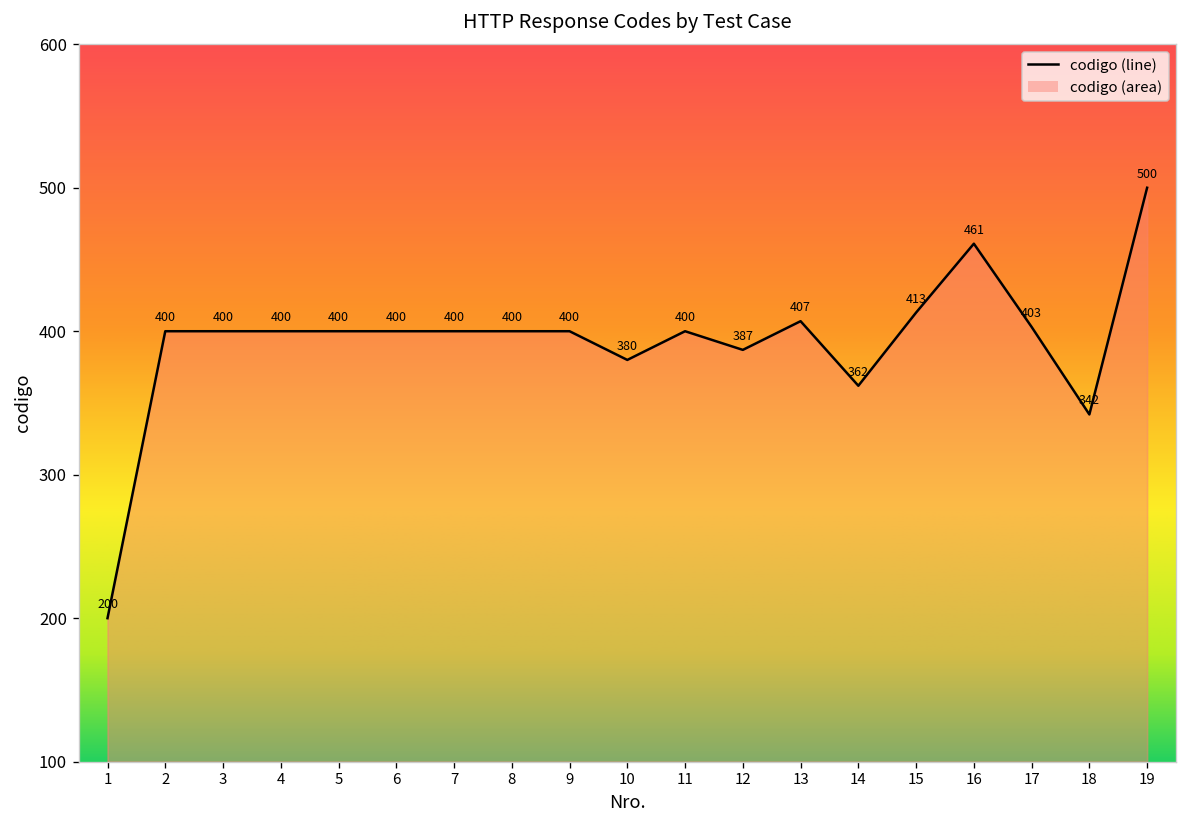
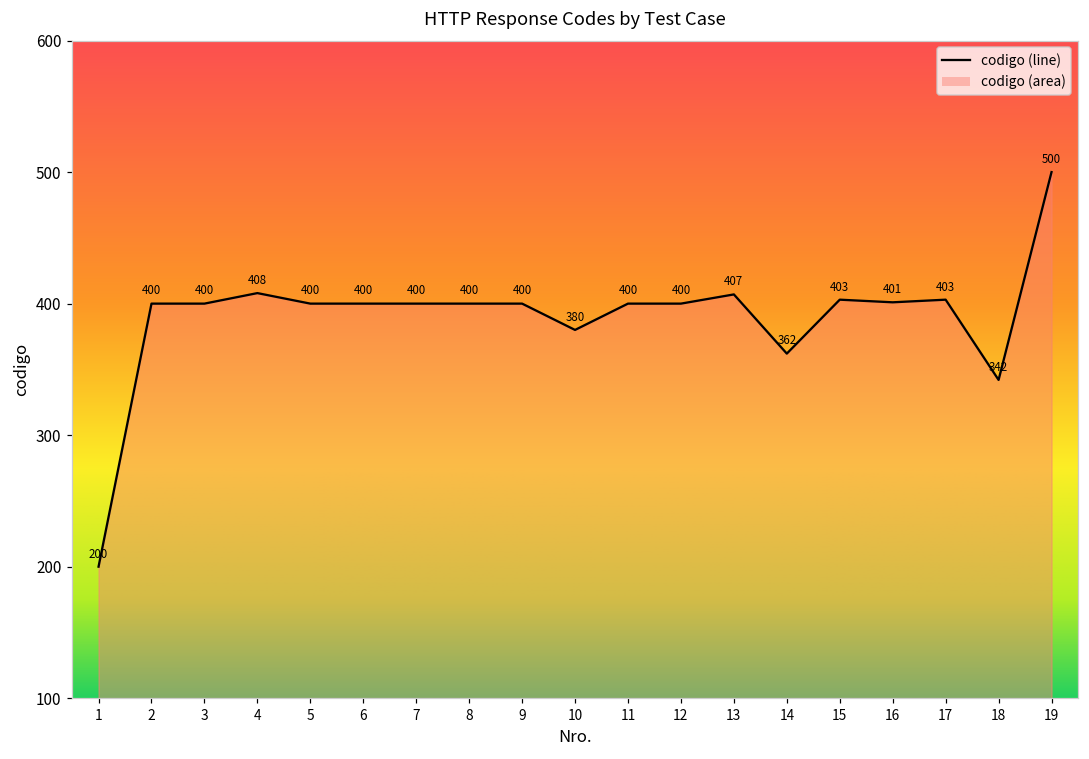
  {
    "1": 200,
    "2": 400,
    "3": 400,
-   "4": 400,
+   "4": 408,
    "5": 400,
    "6": 400,
    "7": 400,
    "8": 400,
    "9": 400,
    "10": 380,
    "11": 400,
-   "12": 387,
+   "12": 400,
    "13": 407,
    "14": 362,
-   "15": 413,
-   "16": 461,
+   "15": 403,
+   "16": 401,
    "17": 403,
    "18": 342,
    "19": 500
  }
